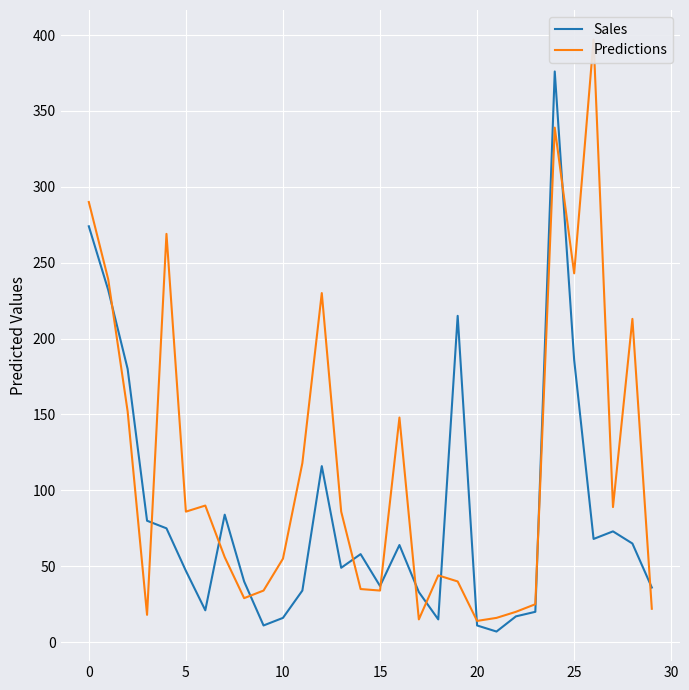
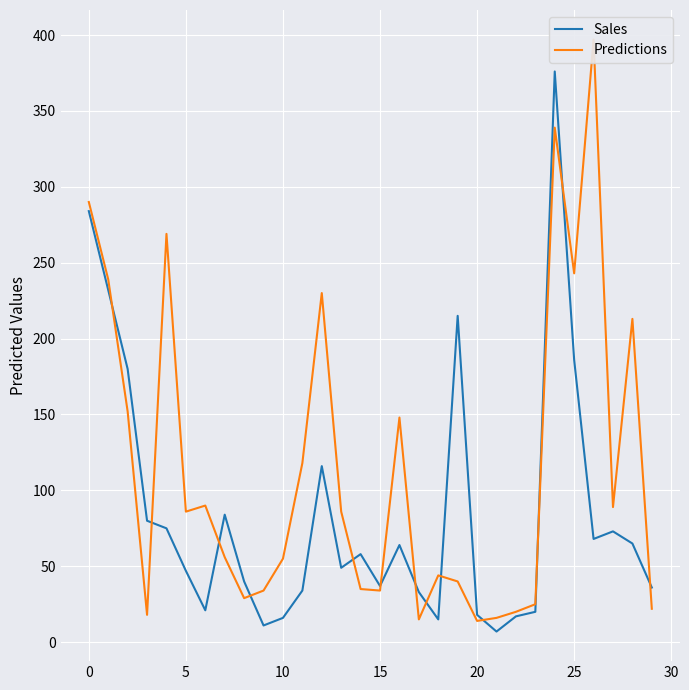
  {
    "Sales": {
-     "0": 274,
+     "0": 284,
      "5": 47,
      "10": 16,
      "15": 37,
-     "20": 11,
+     "20": 18,
      "25": 186
    },
    "Predictions": {
      "0": 290,
      "5": 86,
      "10": 55,
      "15": 34,
      "20": 14,
      "25": 243
    }
  }
